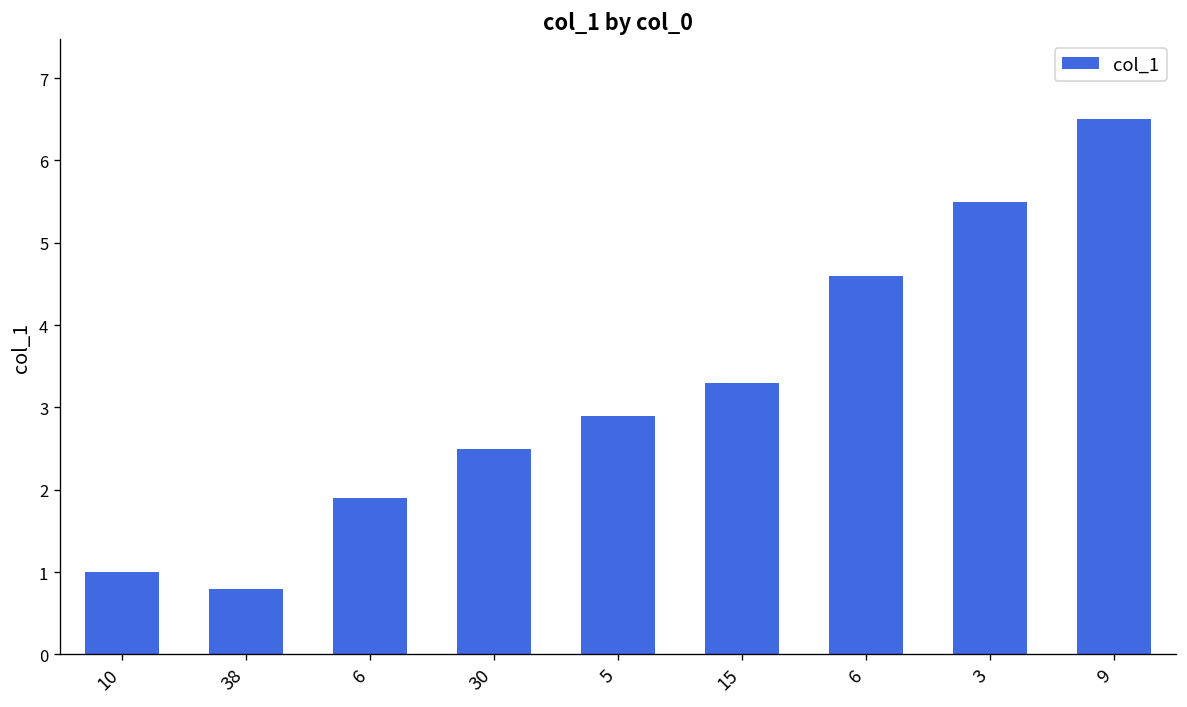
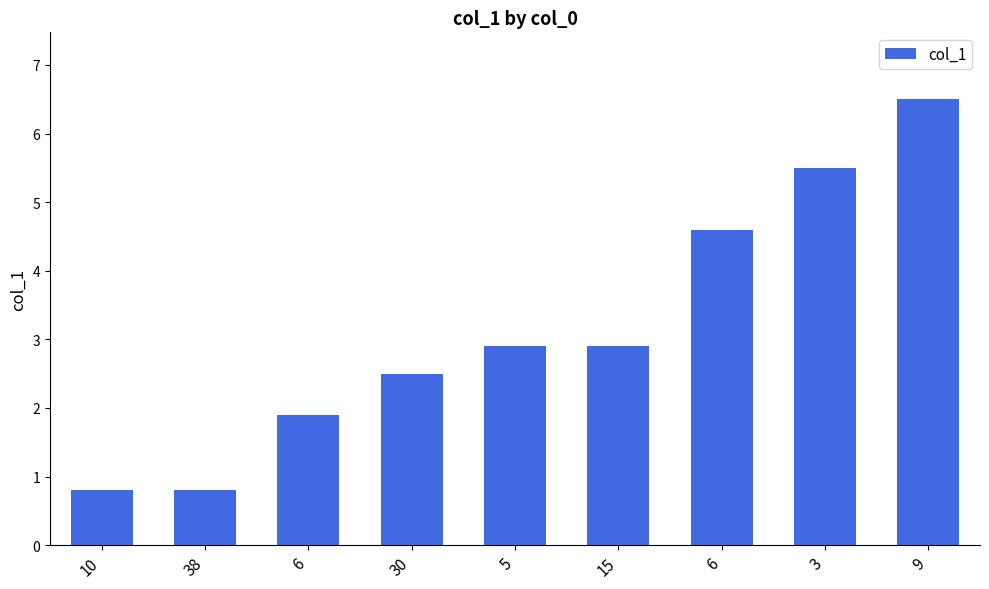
  {
-   "10": 1.0,
+   "10": 0.8,
    "38": 0.8,
    "30": 2.5,
    "5": 2.9,
-   "15": 3.3,
+   "15": 2.9,
    "3": 5.5,
    "9": 6.5
  }
